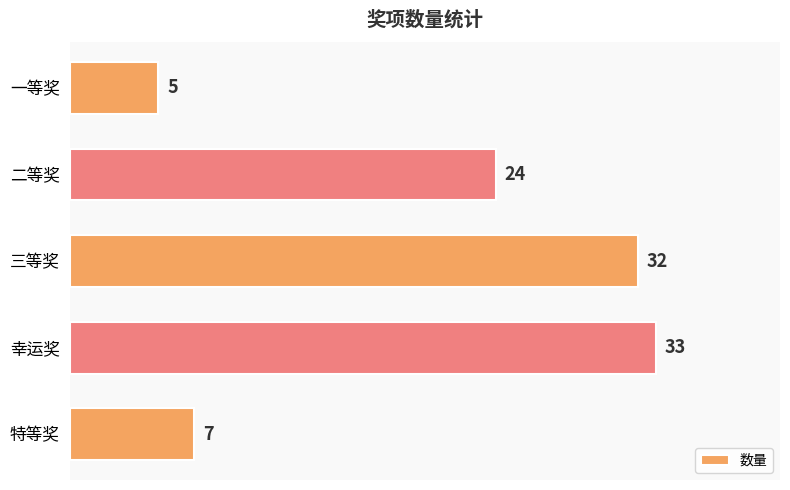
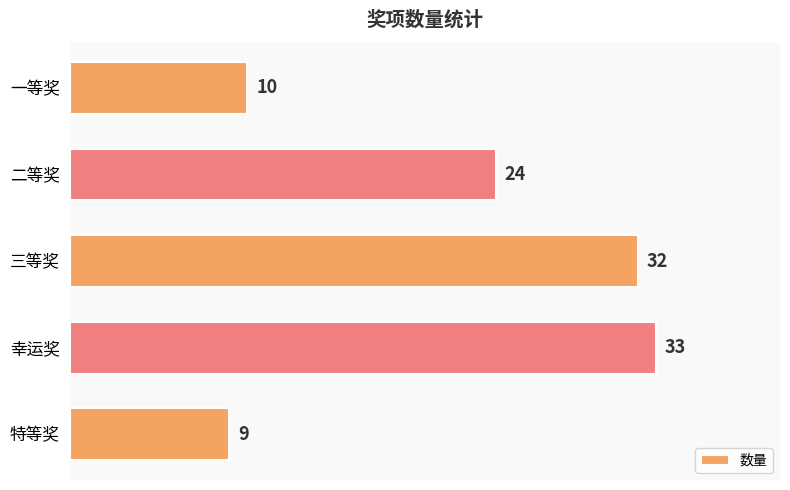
  {
-   "一等奖": 5,
+   "一等奖": 10,
    "二等奖": 24,
    "三等奖": 32,
    "幸运奖": 33,
-   "特等奖": 7
+   "特等奖": 9
  }
